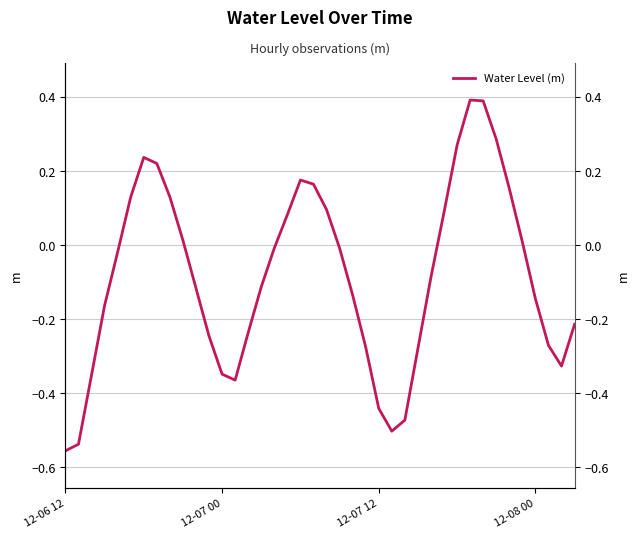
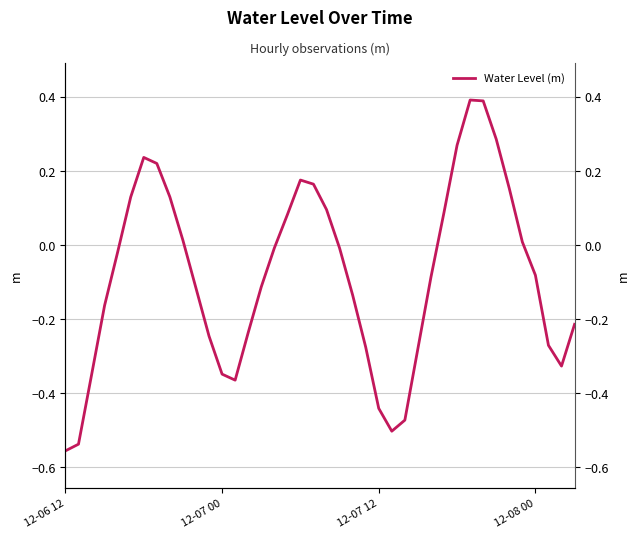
  {
    "12-06 12": -0.56,
    "12-07 00": -0.35,
    "12-07 12": -0.44,
-   "12-08 00": -0.14
+   "12-08 00": -0.08
  }
